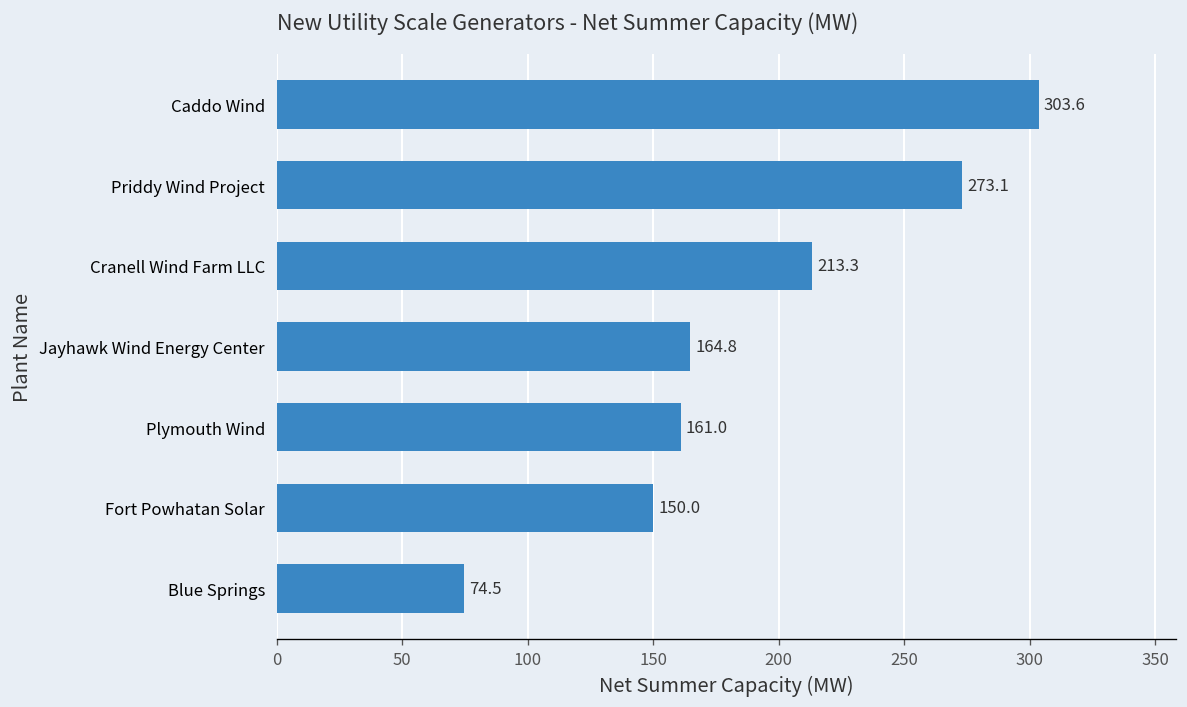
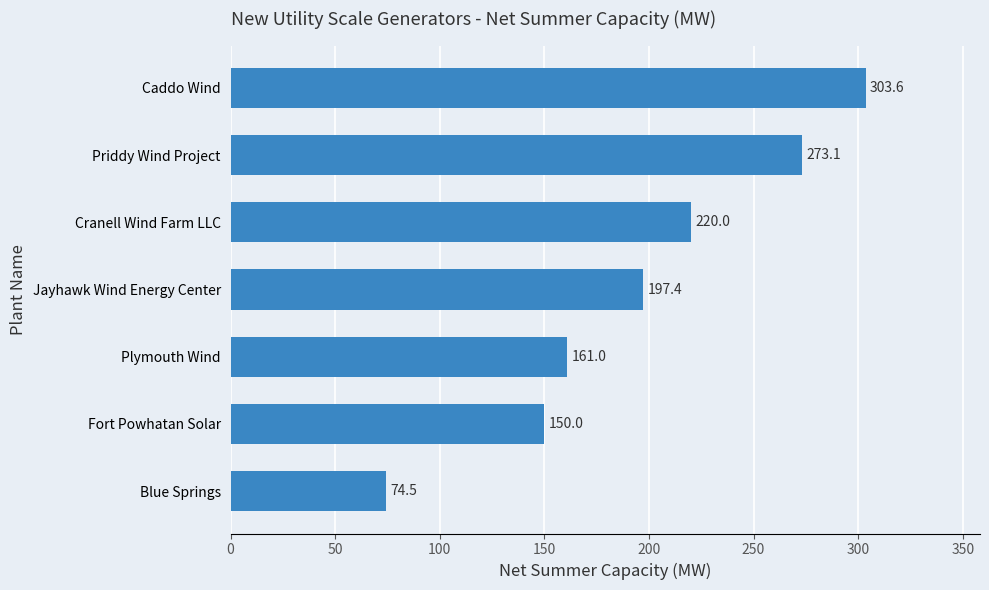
  {
    "Caddo Wind": 303.6,
    "Priddy Wind Project": 273.1,
-   "Cranell Wind Farm LLC": 213.3,
-   "Jayhawk Wind Energy Center": 164.8,
+   "Cranell Wind Farm LLC": 220.0,
+   "Jayhawk Wind Energy Center": 197.4,
    "Plymouth Wind": 161.0,
    "Fort Powhatan Solar": 150.0,
    "Blue Springs": 74.5
  }
